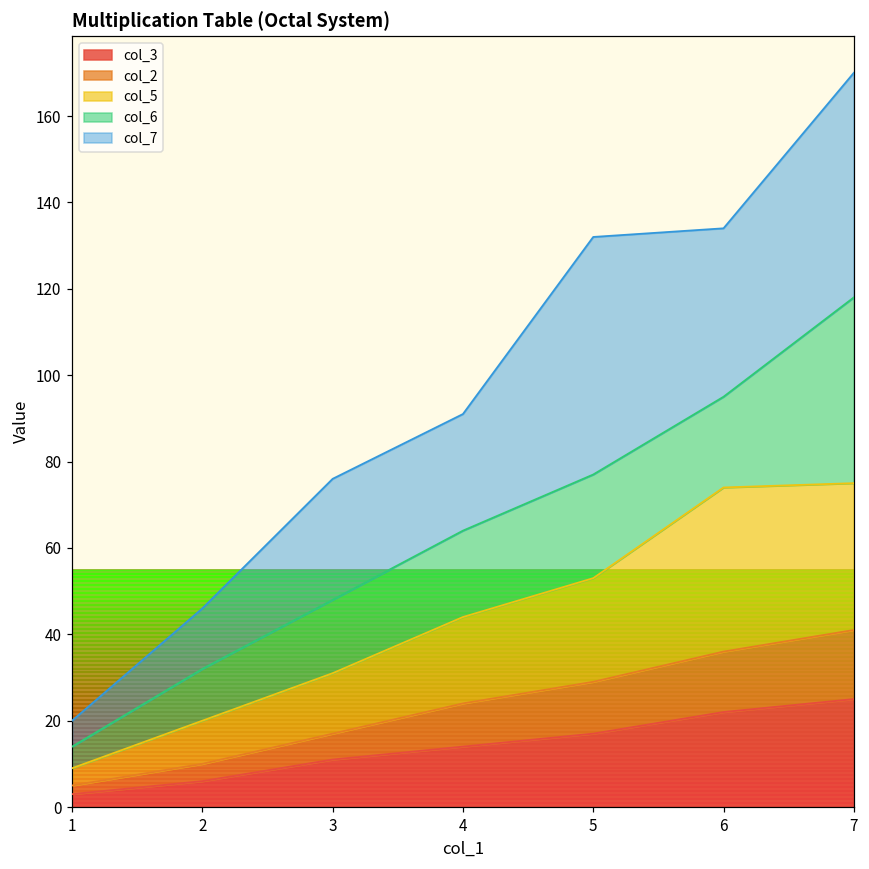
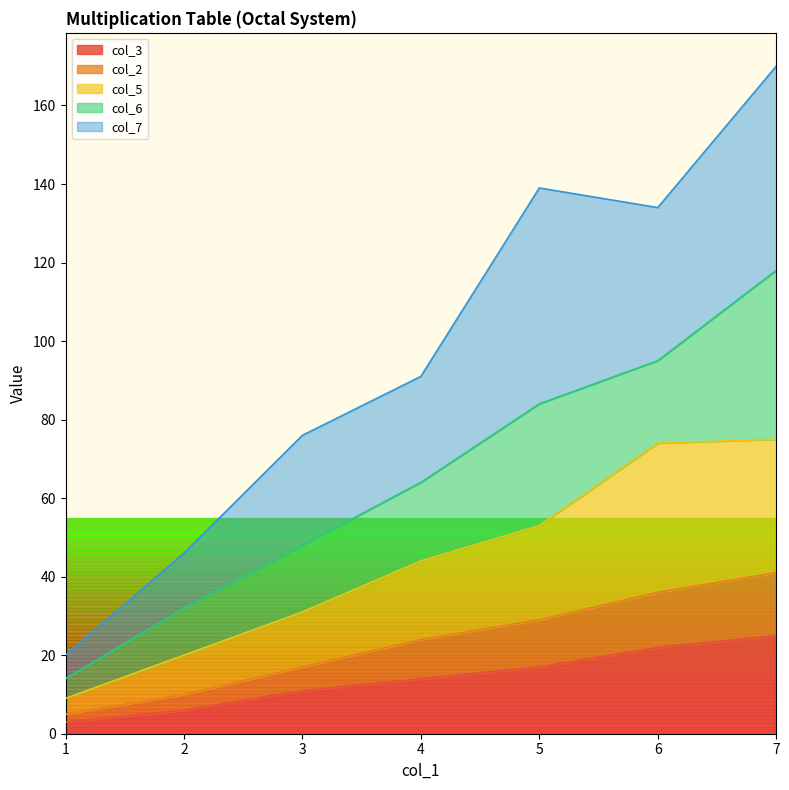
  {
    "col_5": {
      "6": 38,
      "7": 34
    },
    "col_6": {
      "4": 20,
-     "5": 24,
+     "5": 31,
      "6": 21,
      "7": 43
    },
    "col_7": {
      "3": 28,
      "4": 27,
      "5": 55,
      "6": 39,
      "7": 52
    }
  }
